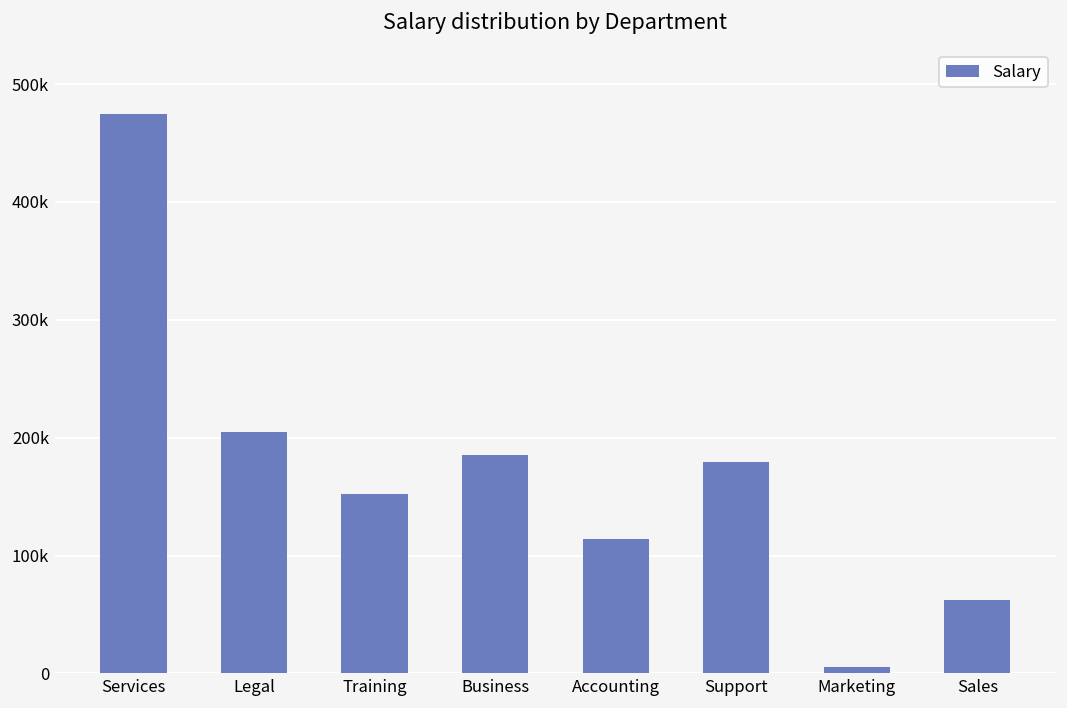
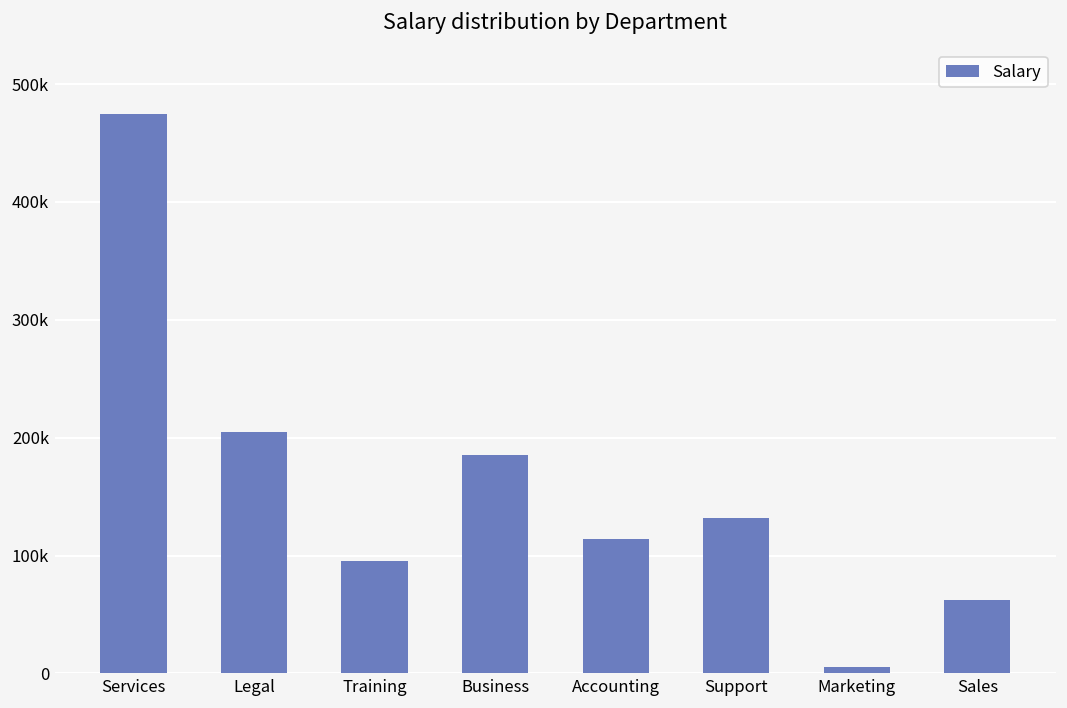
  {
    "Services": 470000,
    "Legal": 210000,
-   "Training": 150000,
+   "Training": 100000,
    "Business": 190000,
    "Accounting": 110000,
-   "Support": 180000,
+   "Support": 130000,
    "Marketing": 10000,
    "Sales": 60000
  }
